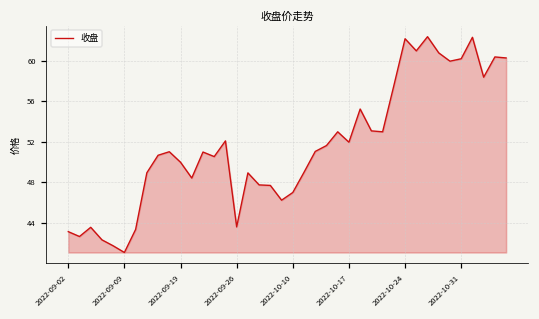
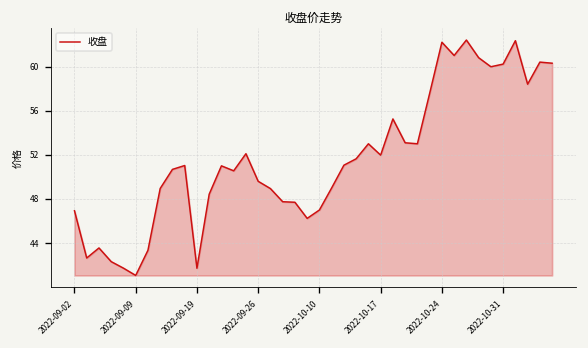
  {
-   "2022-09-02": 43,
+   "2022-09-02": 47,
    "2022-09-09": 41,
-   "2022-09-19": 50,
-   "2022-09-26": 44,
+   "2022-09-19": 42,
+   "2022-09-26": 50,
    "2022-10-10": 47,
    "2022-10-17": 52,
    "2022-10-24": 62,
    "2022-10-31": 60
  }
